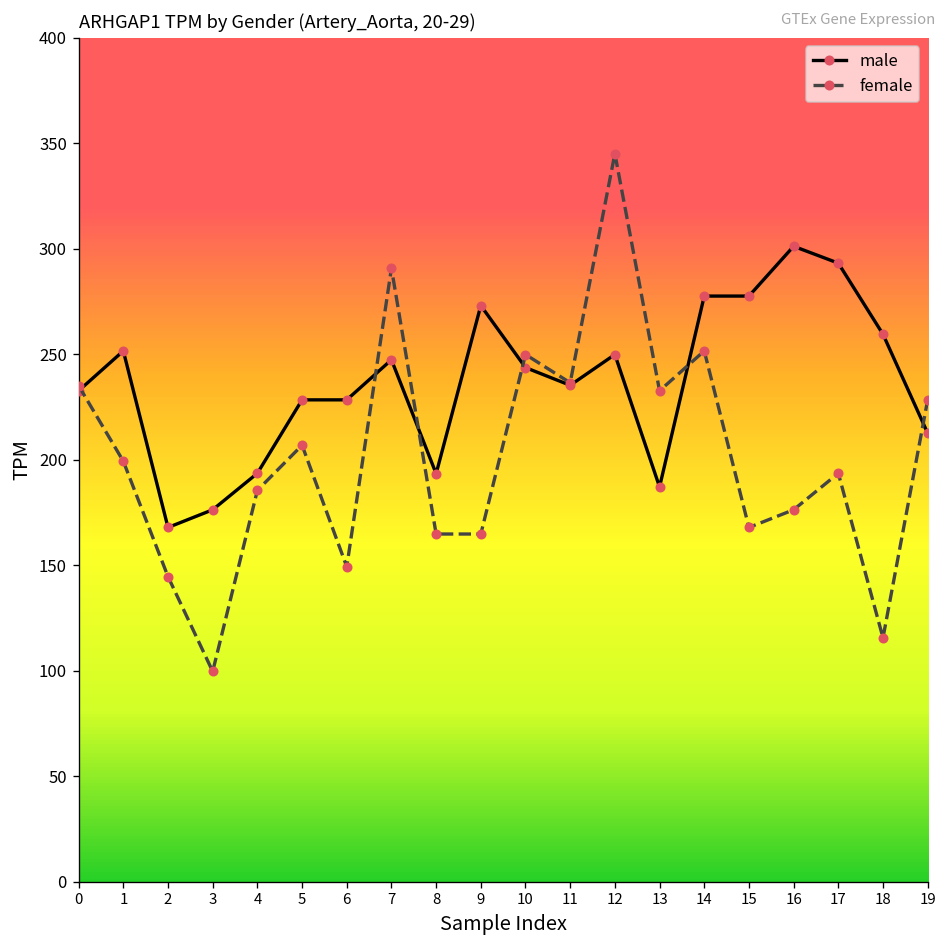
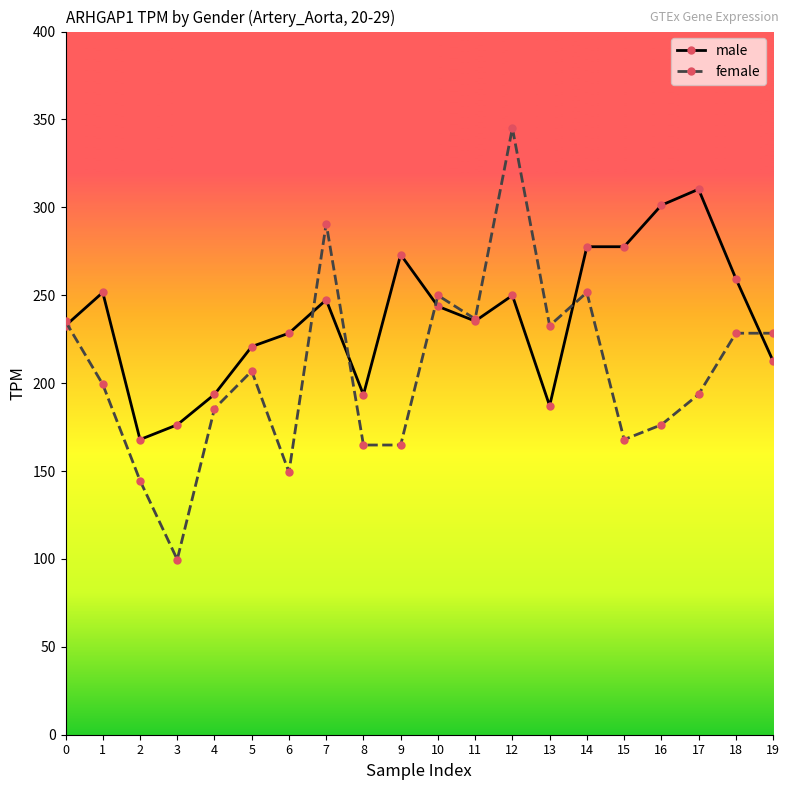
  {
    "male": {
      "0": 233,
      "1": 252,
      "2": 168,
      "3": 176,
      "4": 194,
-     "5": 228,
+     "5": 221,
      "6": 228,
      "7": 247,
      "8": 193,
      "9": 273,
      "10": 244,
      "12": 250,
      "13": 187,
      "14": 278,
      "15": 278,
      "16": 301,
-     "17": 293,
+     "17": 310,
      "18": 260,
      "19": 213
    },
    "female": {
      "0": 235,
      "1": 199,
      "2": 145,
      "3": 100,
      "4": 186,
      "5": 207,
      "6": 149,
      "7": 291,
      "8": 165,
      "9": 165,
      "10": 250,
      "12": 345,
      "13": 233,
      "14": 252,
      "15": 168,
      "16": 176,
      "17": 194,
-     "18": 116,
+     "18": 228,
      "19": 228
    }
  }
